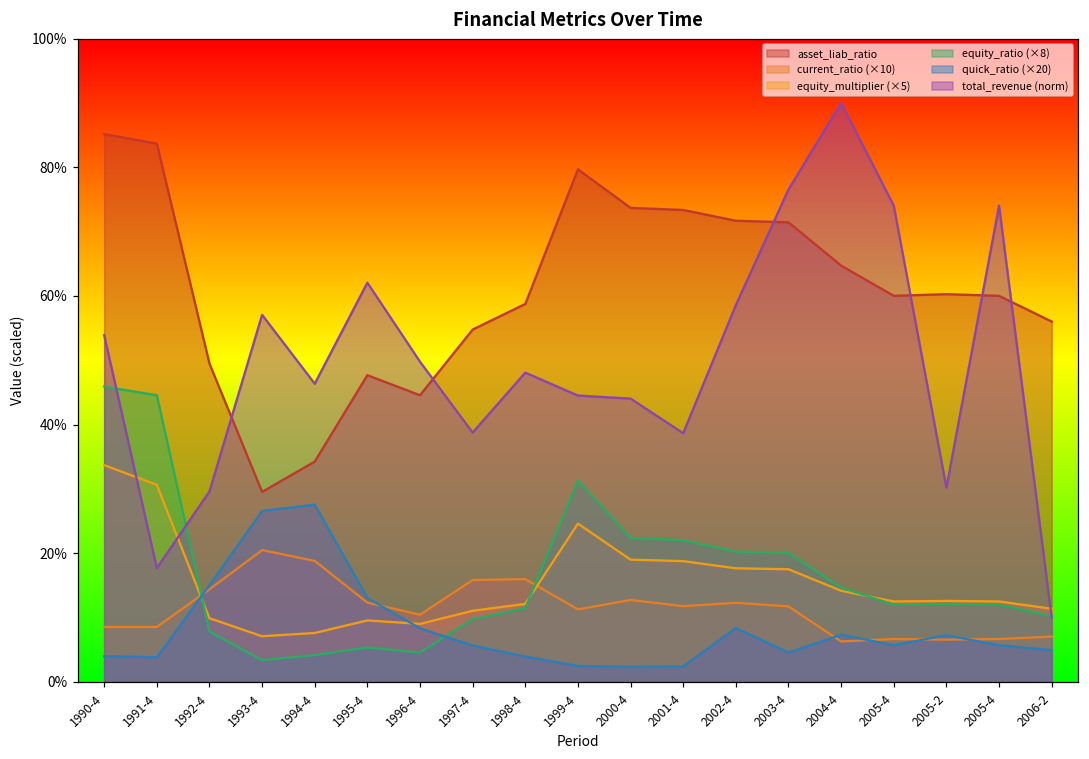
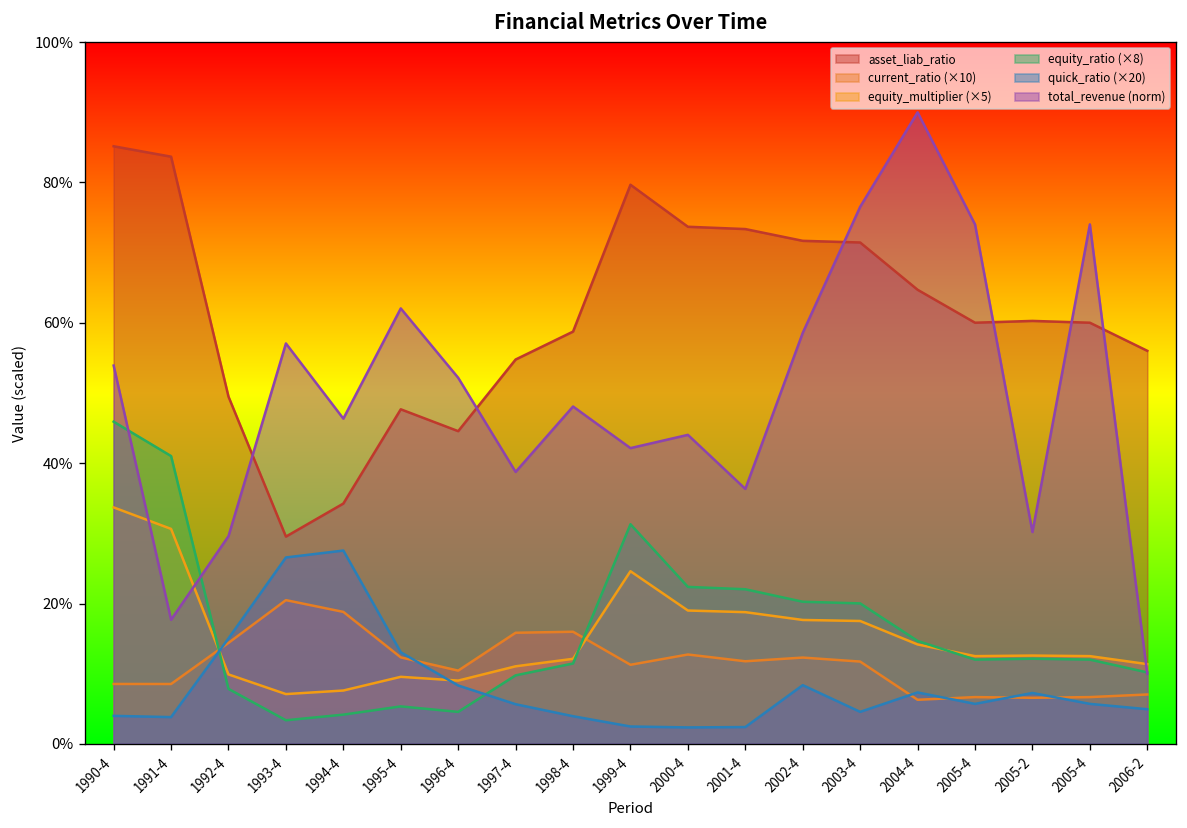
  {
    "equity_ratio (×8)": {
      "1990-4": "46%",
-     "1991-4": "45%",
+     "1991-4": "41%",
      "1992-4": "8%",
      "1993-4": "3%",
      "1994-4": "4%",
      "1995-4": "5%",
      "1996-4": "5%",
      "1997-4": "10%",
      "1998-4": "11%",
      "1999-4": "31%",
      "2000-4": "22%",
      "2001-4": "22%",
      "2002-4": "20%",
      "2003-4": "20%",
      "2004-4": "15%",
      "2005-2": "12%"
    },
    "quick_ratio (×20)": {
      "1990-4": "4%",
      "1991-4": "4%",
      "1992-4": "15%",
      "1993-4": "27%",
      "1994-4": "28%",
      "1995-4": "13%",
      "1996-4": "8%",
      "1997-4": "6%",
      "1998-4": "4%",
      "1999-4": "2%",
      "2000-4": "2%",
      "2001-4": "2%",
      "2002-4": "8%",
      "2003-4": "5%",
      "2004-4": "7%",
      "2005-2": "7%",
      "2006-2": "5%"
    },
    "total_revenue (norm)": {
      "1990-4": "54%",
      "1991-4": "18%",
      "1992-4": "30%",
      "1993-4": "57%",
      "1994-4": "46%",
      "1995-4": "62%",
-     "1996-4": "50%",
+     "1996-4": "52%",
      "1997-4": "39%",
      "1998-4": "48%",
-     "1999-4": "45%",
+     "1999-4": "42%",
      "2000-4": "44%",
-     "2001-4": "39%",
+     "2001-4": "36%",
      "2002-4": "59%",
      "2003-4": "77%",
      "2004-4": "90%",
      "2005-2": "30%"
    }
  }
